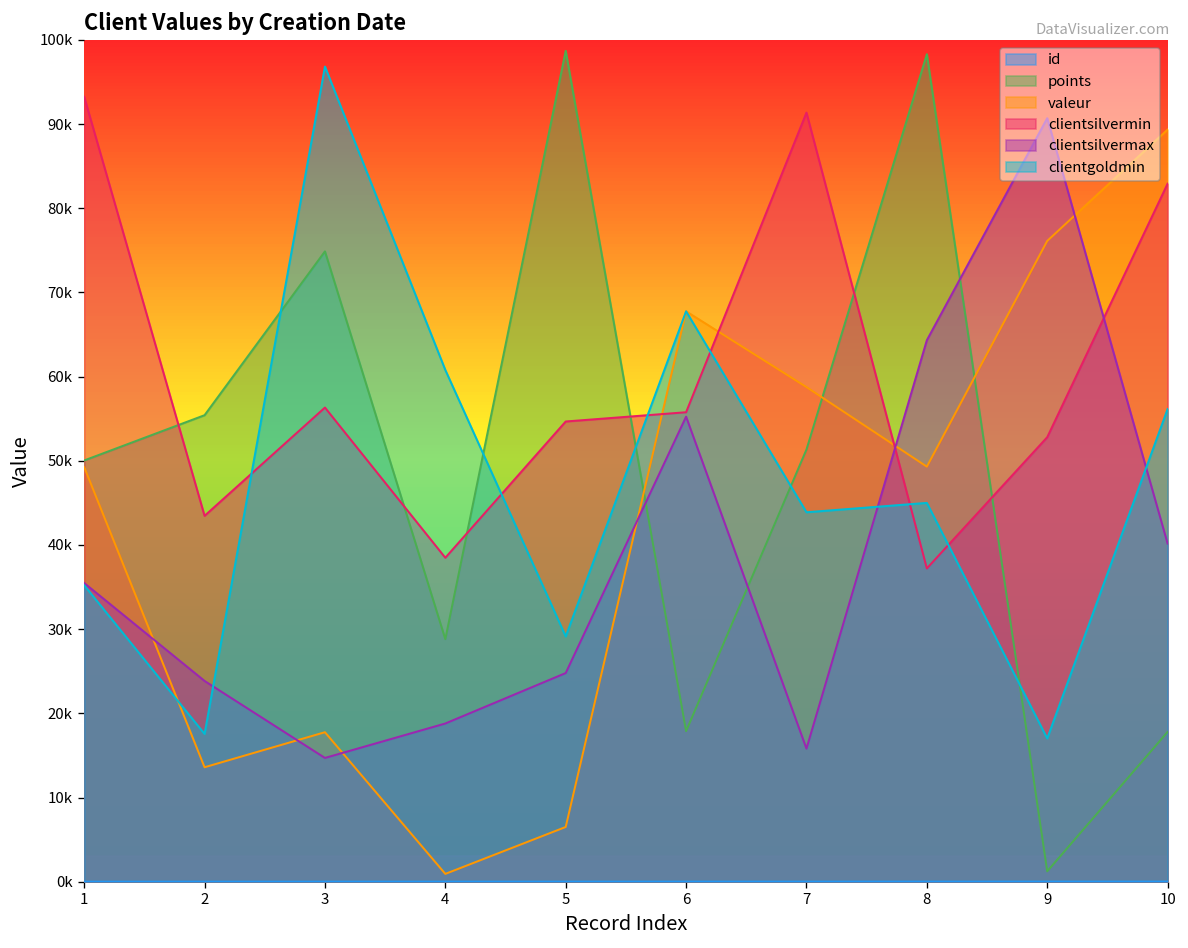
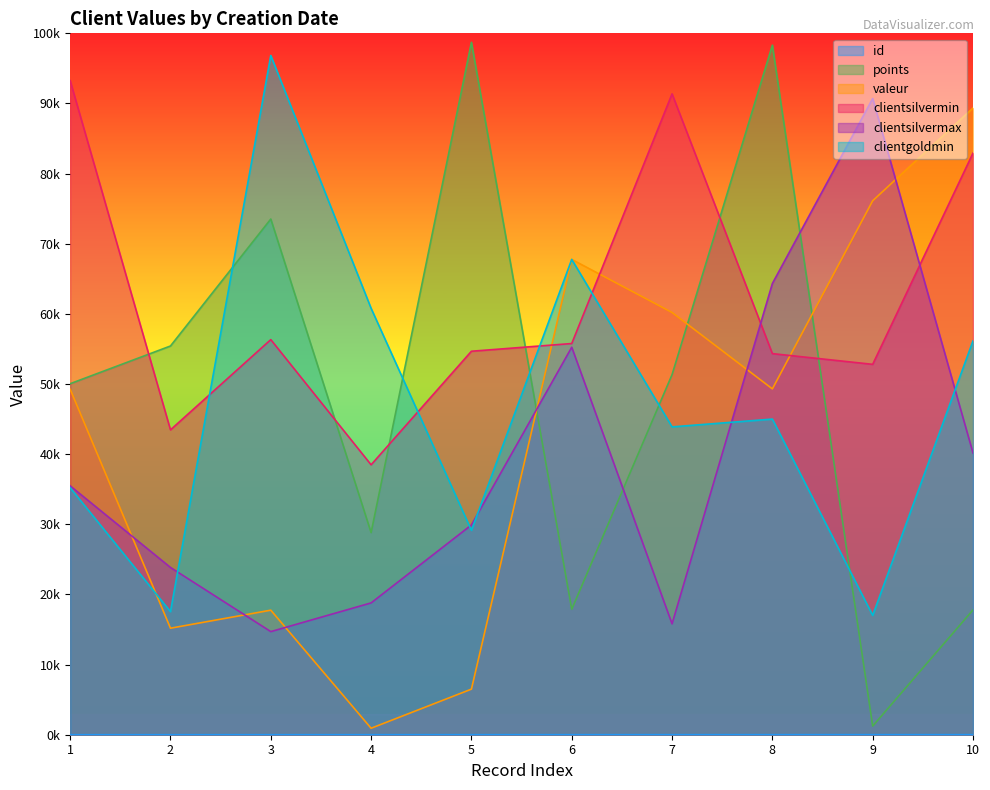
  {
    "points": {
      "1": 50000,
      "2": 55000,
-     "3": 75000,
+     "3": 74000,
      "4": 29000,
      "5": 99000,
      "6": 18000,
      "7": 51000,
      "8": 98000,
      "10": 18000
    },
    "valeur": {
      "1": 49000,
-     "2": 14000,
+     "2": 15000,
      "3": 18000,
      "5": 6000,
-     "7": 59000,
+     "7": 60000,
      "8": 49000,
      "9": 76000,
      "10": 89000
    },
    "clientsilvermin": {
      "1": 93000,
      "2": 43000,
      "3": 56000,
      "4": 38000,
      "5": 55000,
      "6": 56000,
      "7": 91000,
-     "8": 37000,
+     "8": 54000,
      "9": 53000,
      "10": 83000
    },
    "clientsilvermax": {
      "2": 24000,
      "3": 15000,
      "4": 19000,
-     "5": 25000,
+     "5": 30000,
      "6": 55000,
      "7": 16000,
      "8": 64000,
      "10": 40000
    }
  }
